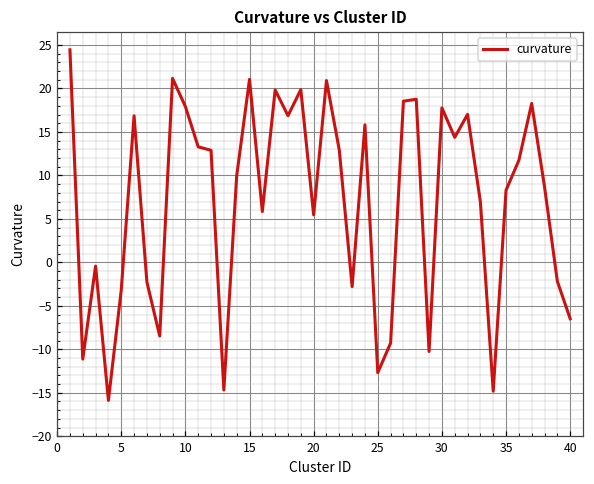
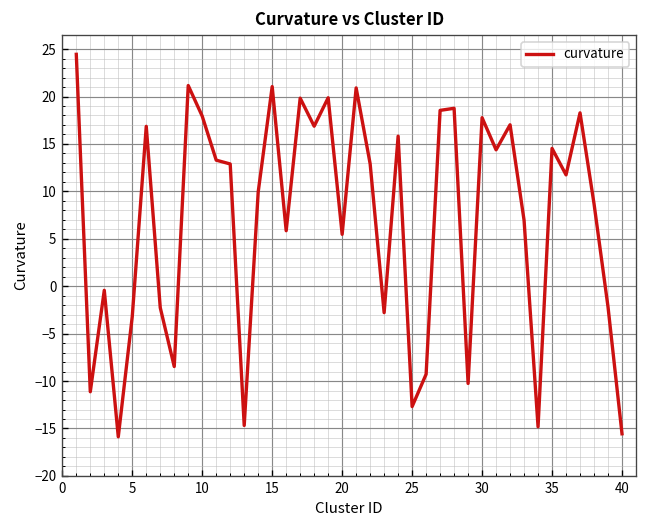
  {
    "5": -3,
    "10": 18,
    "15": 21,
    "20": 5,
    "25": -13,
    "30": 18,
-   "35": 8,
-   "40": -6
+   "35": 15,
+   "40": -16
  }
